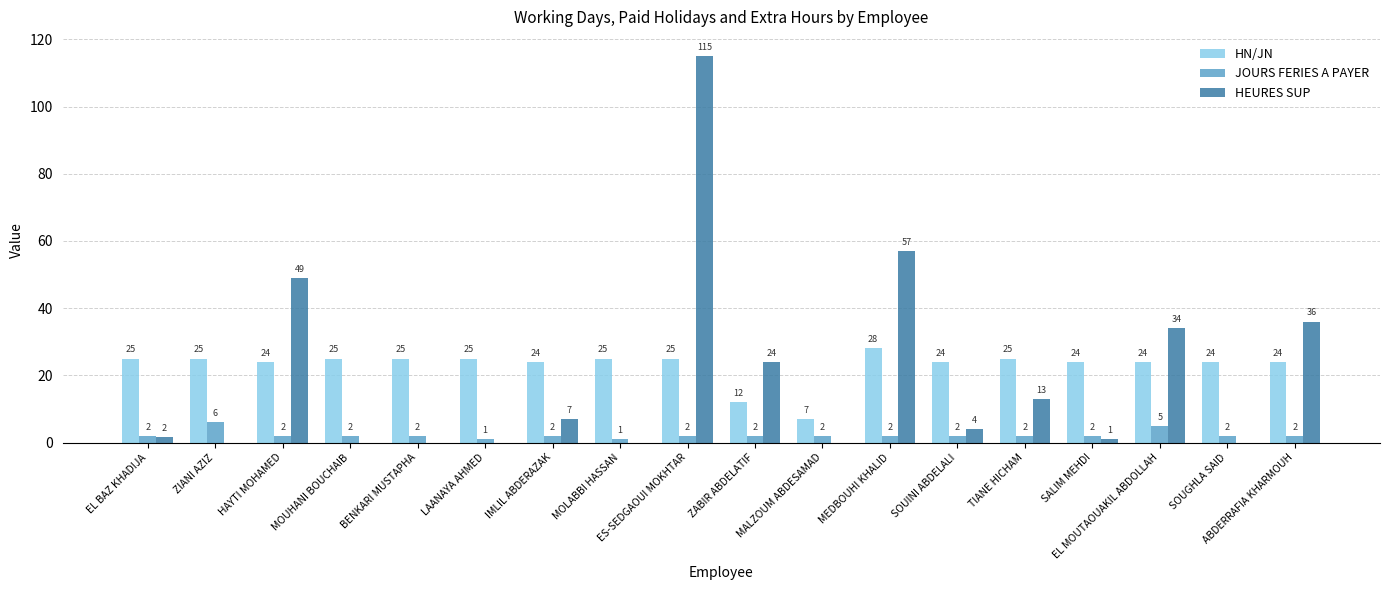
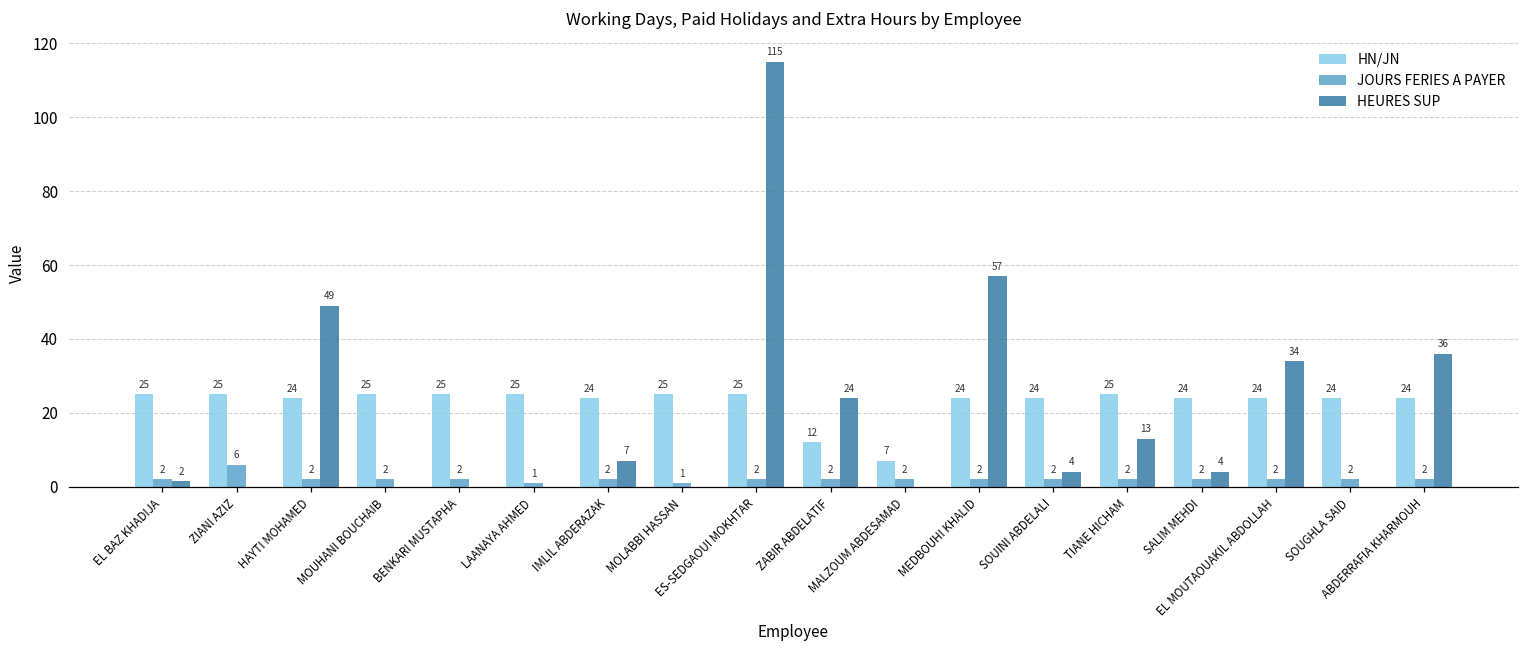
  {
    "HN/JN": {
      "EL BAZ KHADIJA": 25,
      "ZIANI AZIZ": 25,
      "HAYTI MOHAMED": 24,
      "MOUHANI BOUCHAIB": 25,
      "BENKARI MUSTAPHA": 25,
      "LAANAYA AHMED": 25,
      "IMLIL ABDERAZAK": 24,
      "MOLABBI HASSAN": 25,
      "ES-SEDGAOUI MOKHTAR": 25,
      "ZABIR ABDELATIF": 12,
      "MALZOUM ABDESAMAD": 7,
-     "MEDBOUHI KHALID": 28,
+     "MEDBOUHI KHALID": 24,
      "SOUINI ABDELALI": 24,
      "TIANE HICHAM": 25,
      "SALIM MEHDI": 24,
      "EL MOUTAOUAKIL ABDOLLAH": 24,
      "SOUGHLA SAID": 24,
      "ABDERRAFIA KHARMOUH": 24
    },
    "JOURS FERIES A PAYER": {
      "EL BAZ KHADIJA": 2,
      "ZIANI AZIZ": 6,
      "HAYTI MOHAMED": 2,
      "MOUHANI BOUCHAIB": 2,
      "BENKARI MUSTAPHA": 2,
      "LAANAYA AHMED": 1,
      "IMLIL ABDERAZAK": 2,
      "MOLABBI HASSAN": 1,
      "ES-SEDGAOUI MOKHTAR": 2,
      "ZABIR ABDELATIF": 2,
      "MALZOUM ABDESAMAD": 2,
      "MEDBOUHI KHALID": 2,
      "SOUINI ABDELALI": 2,
      "TIANE HICHAM": 2,
      "SALIM MEHDI": 2,
-     "EL MOUTAOUAKIL ABDOLLAH": 5,
+     "EL MOUTAOUAKIL ABDOLLAH": 2,
      "SOUGHLA SAID": 2,
      "ABDERRAFIA KHARMOUH": 2
    },
    "HEURES SUP": {
      "EL BAZ KHADIJA": 2,
      "HAYTI MOHAMED": 49,
      "IMLIL ABDERAZAK": 7,
      "ES-SEDGAOUI MOKHTAR": 115,
      "ZABIR ABDELATIF": 24,
      "MEDBOUHI KHALID": 57,
      "SOUINI ABDELALI": 4,
      "TIANE HICHAM": 13,
-     "SALIM MEHDI": 1,
+     "SALIM MEHDI": 4,
      "EL MOUTAOUAKIL ABDOLLAH": 34,
      "ABDERRAFIA KHARMOUH": 36
    }
  }
